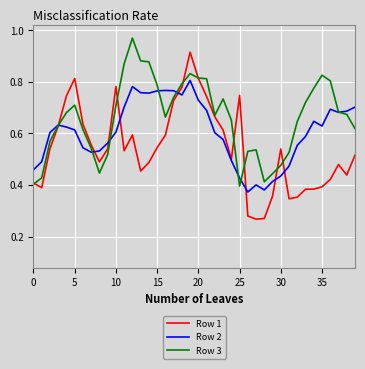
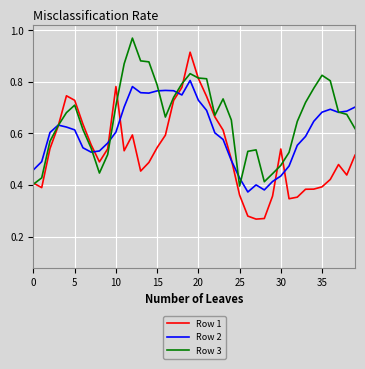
  {
    "Row 1": {
-     "5": 0.81,
+     "5": 0.73,
      "10": 0.78,
      "15": 0.55,
-     "25": 0.75,
+     "25": 0.36,
      "30": 0.54,
      "35": 0.39
    },
    "Row 2": {
      "0": 0.46,
      "5": 0.61,
      "10": 0.61,
      "15": 0.77,
      "20": 0.73,
      "25": 0.43,
      "30": 0.44,
-     "35": 0.63
+     "35": 0.68
    },
    "Row 3": {
      "5": 0.71,
      "10": 0.71,
      "15": 0.79,
      "25": 0.40,
      "30": 0.48,
      "35": 0.83
    }
  }
